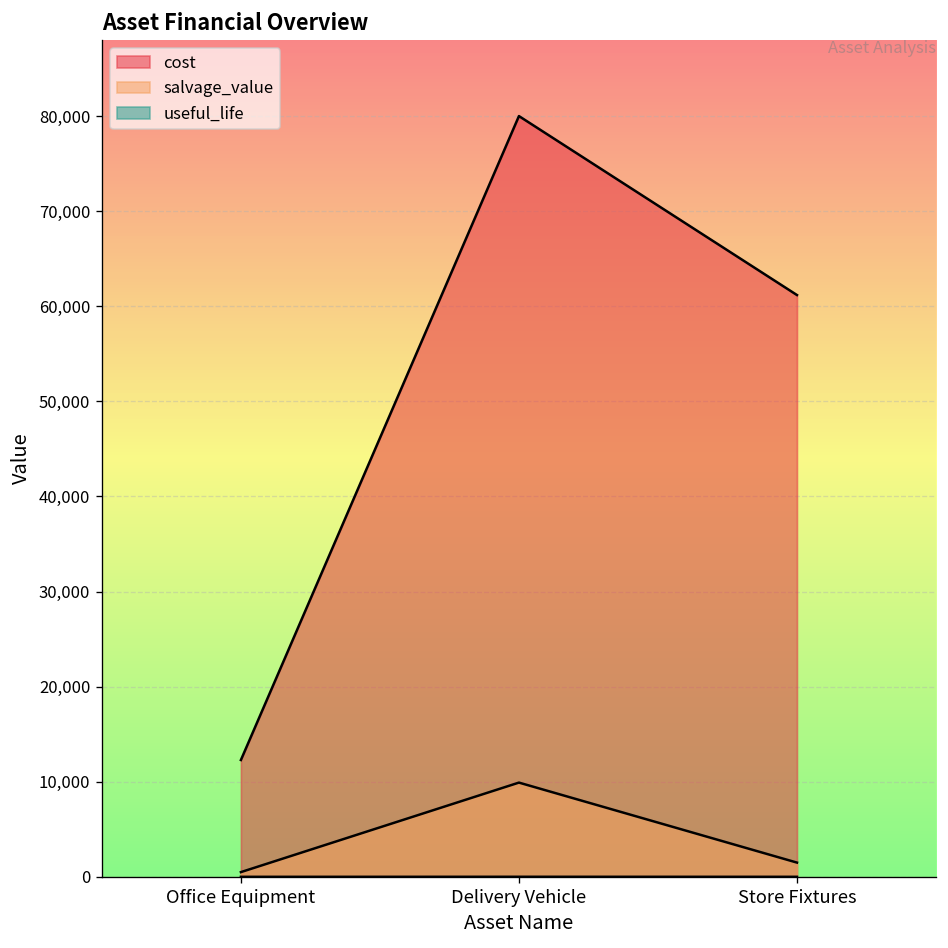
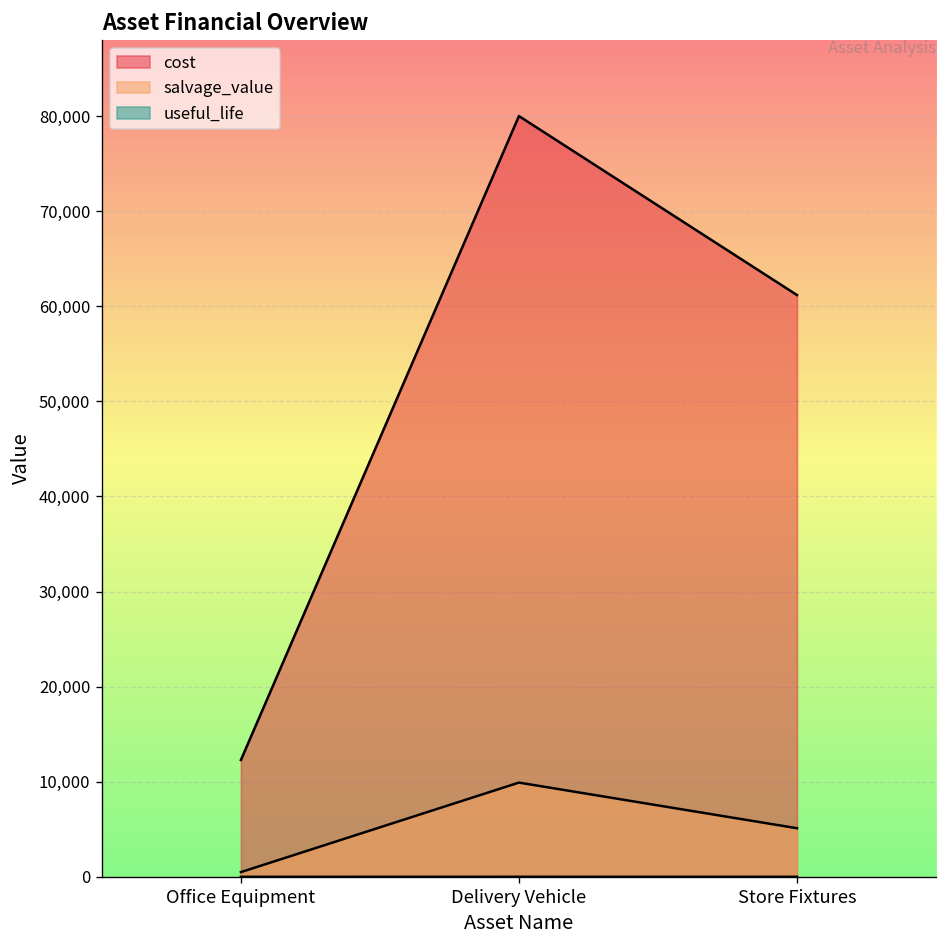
  {
    "cost": {
      "Office Equipment": "12,000",
      "Delivery Vehicle": "80,000",
      "Store Fixtures": "61,000"
    },
    "salvage_value": {
      "Office Equipment": "1,000",
      "Delivery Vehicle": "10,000",
-     "Store Fixtures": "2,000"
+     "Store Fixtures": "5,000"
    },
    "useful_life": {
      "Office Equipment": "0",
      "Delivery Vehicle": "0",
      "Store Fixtures": "0"
    }
  }
